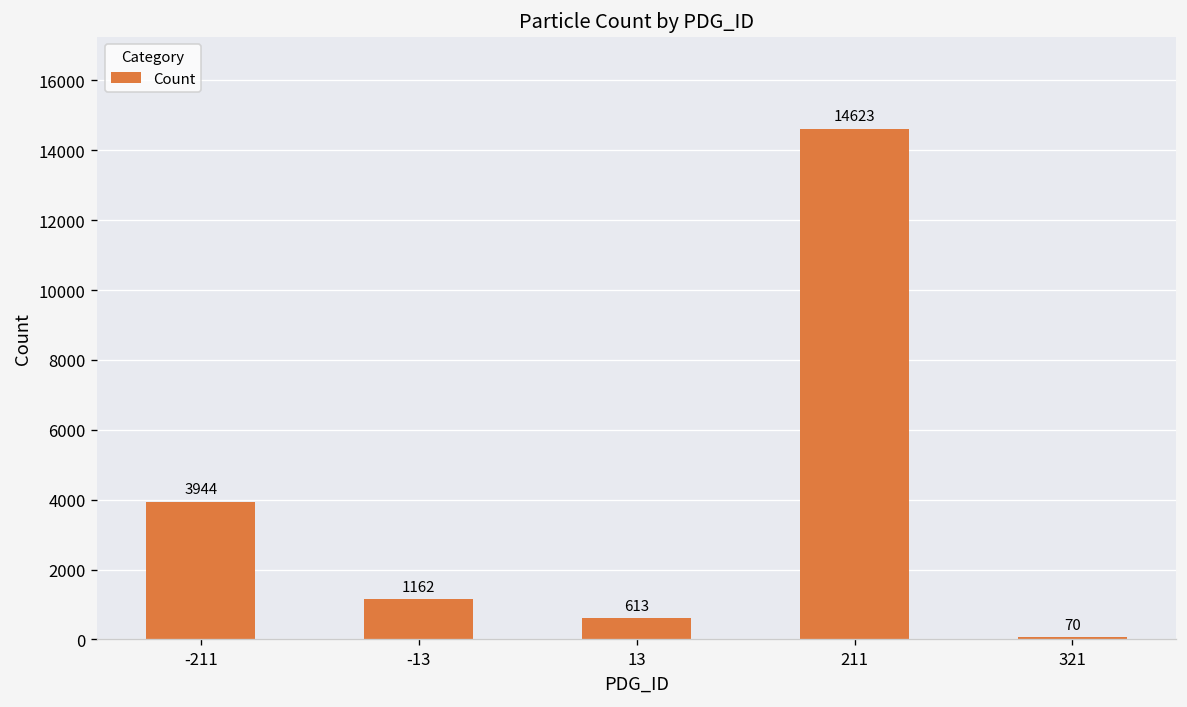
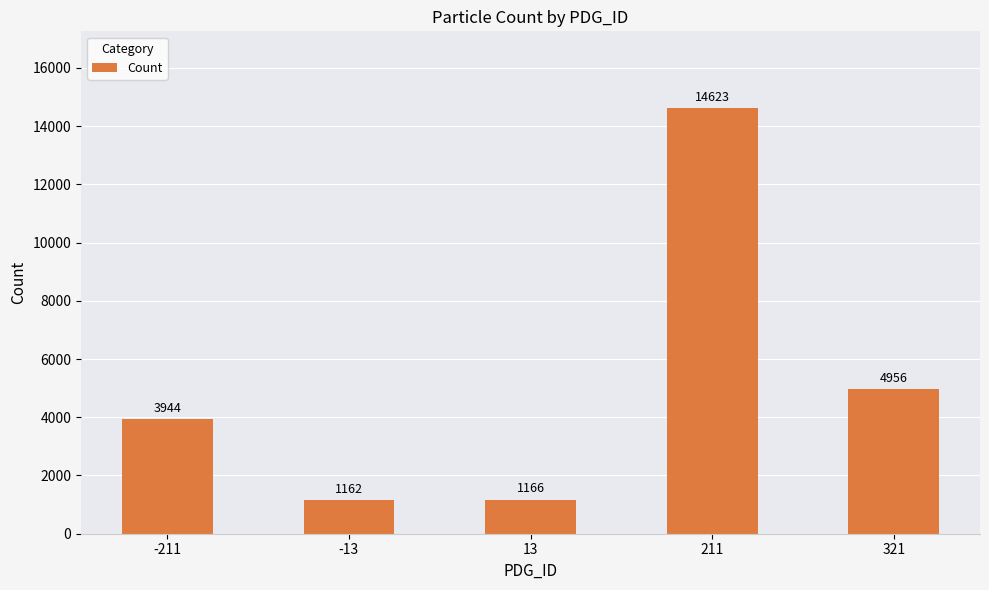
  {
    "-211": 3944,
    "-13": 1162,
-   "13": 613,
+   "13": 1166,
    "211": 14623,
-   "321": 70
+   "321": 4956
  }
